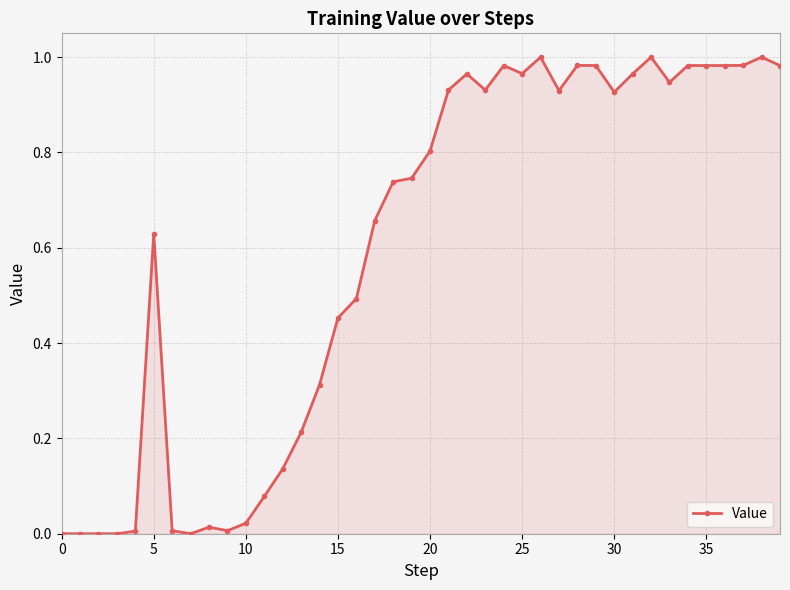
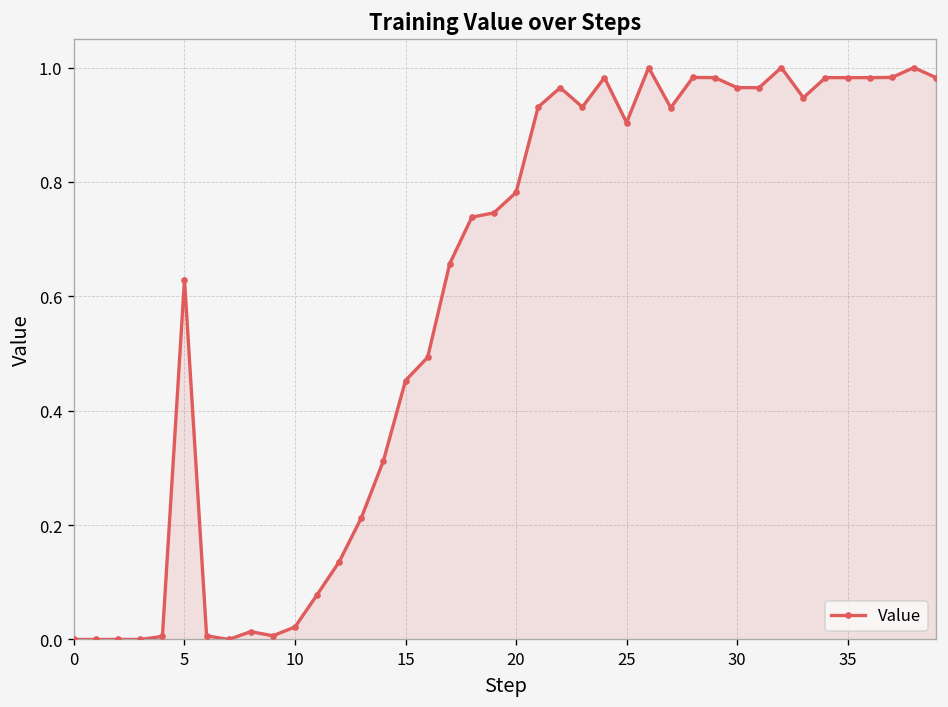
  {
    "0": 0.00,
    "5": 0.63,
    "10": 0.02,
    "15": 0.45,
-   "20": 0.80,
-   "25": 0.97,
-   "30": 0.93,
+   "20": 0.78,
+   "25": 0.90,
+   "30": 0.96,
    "35": 0.98
  }
